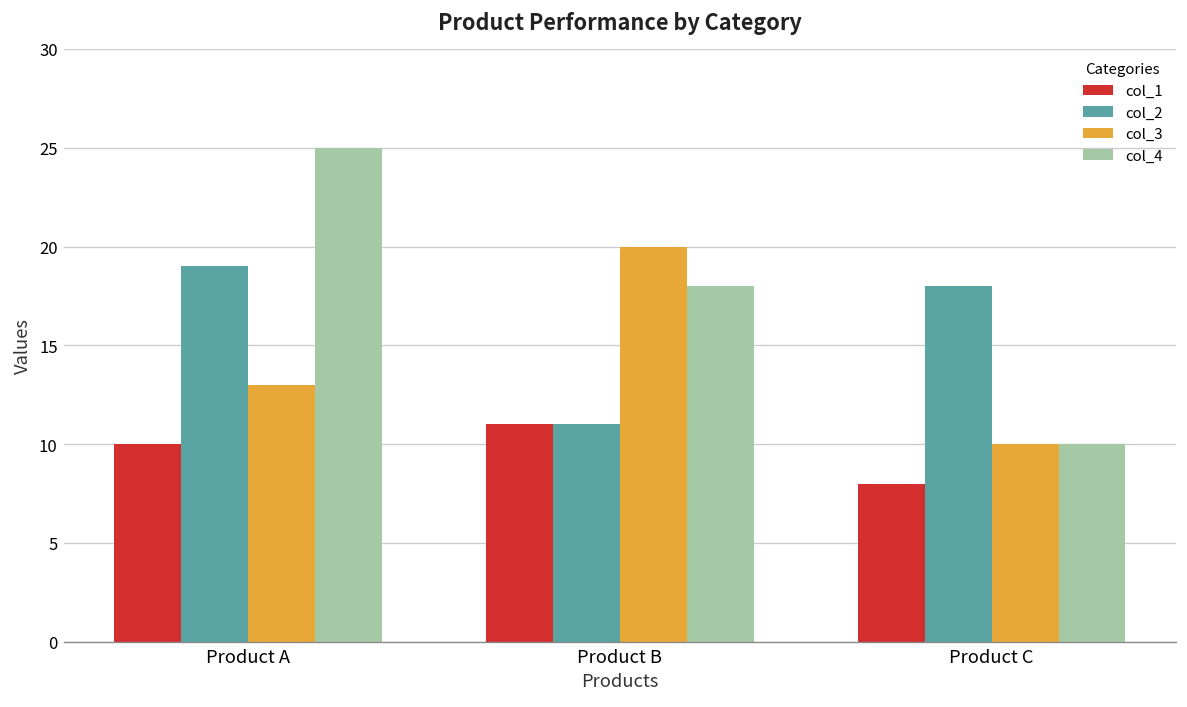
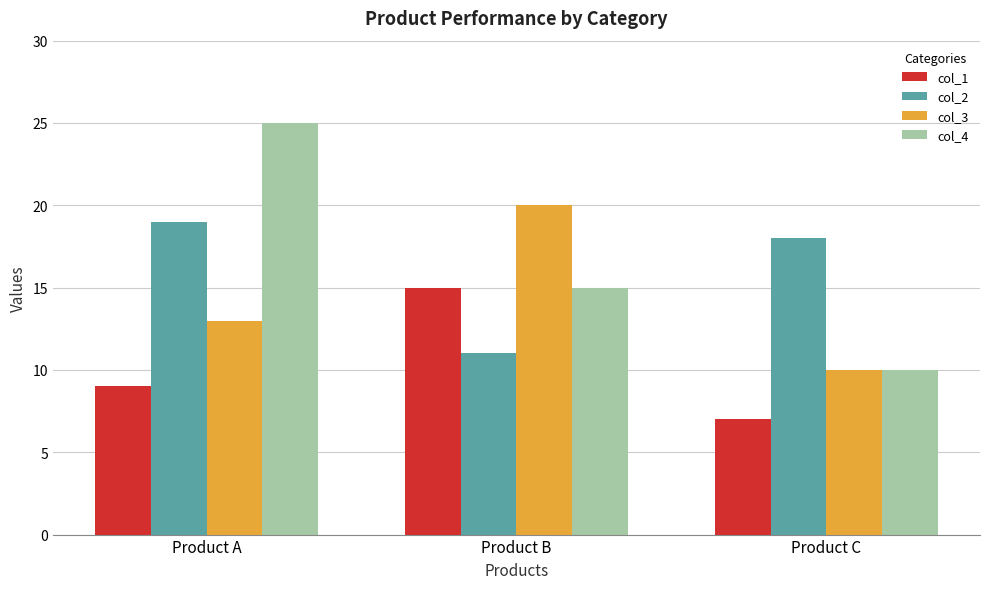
  {
    "col_1": {
-     "Product A": 10,
-     "Product B": 11,
-     "Product C": 8
+     "Product A": 9,
+     "Product B": 15,
+     "Product C": 7
    },
    "col_2": {
      "Product A": 19,
      "Product B": 11,
      "Product C": 18
    },
    "col_3": {
      "Product A": 13,
      "Product B": 20,
      "Product C": 10
    },
    "col_4": {
      "Product A": 25,
-     "Product B": 18,
+     "Product B": 15,
      "Product C": 10
    }
  }
